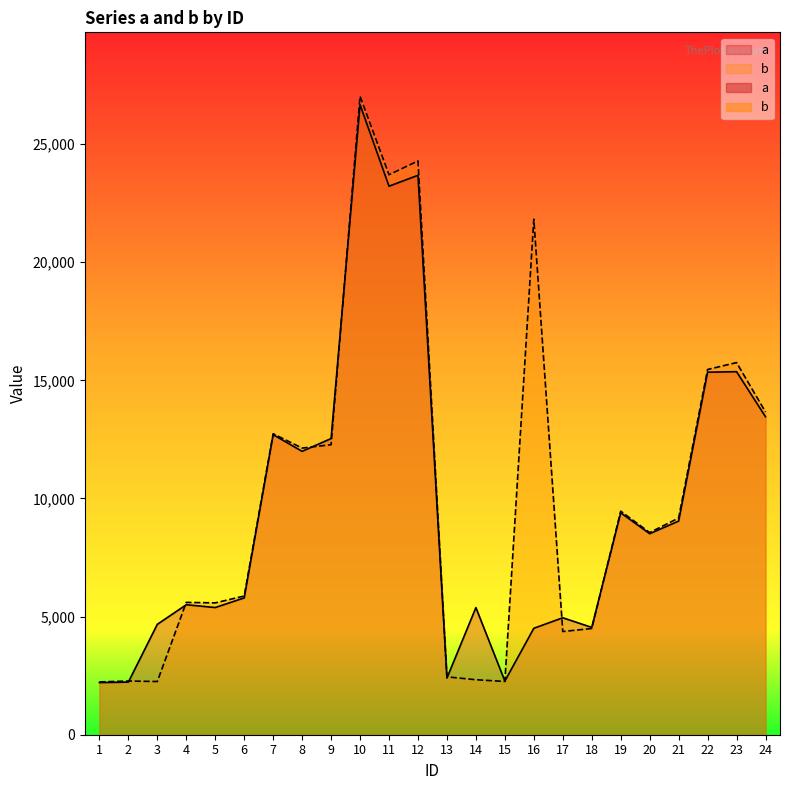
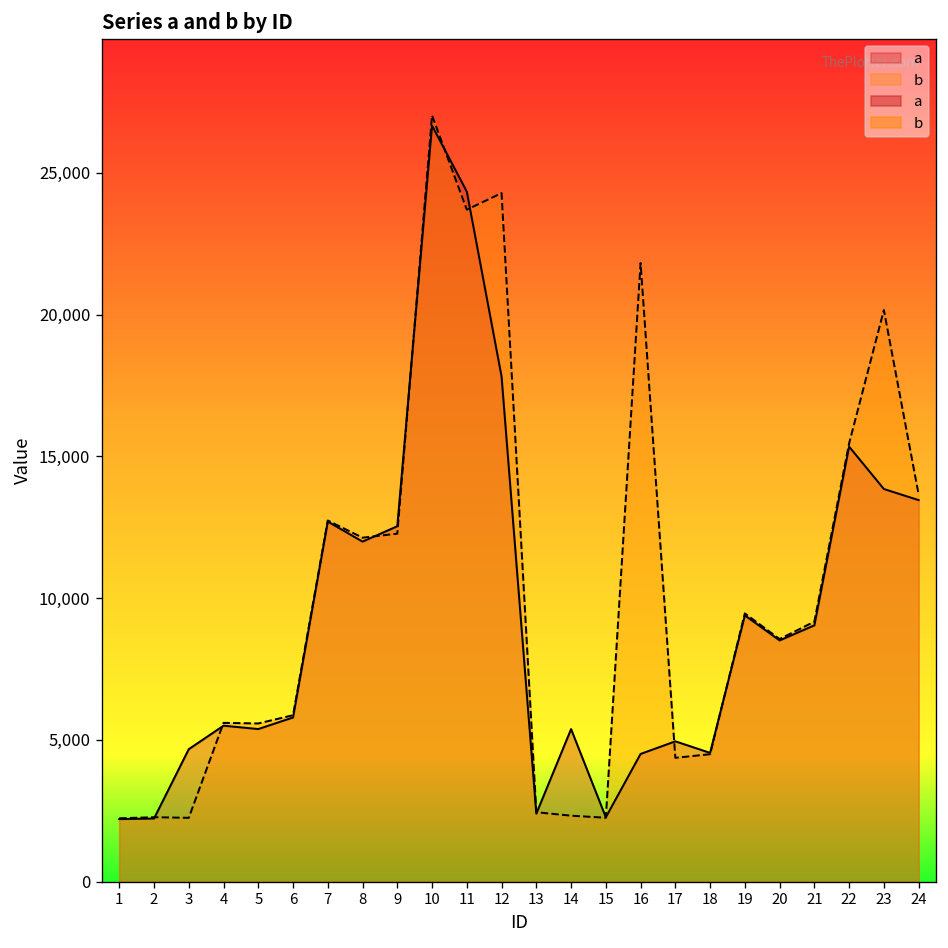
  {
    "a": {
      "3": "4,700",
      "5": "5,400",
      "8": "12,000",
      "9": "12,500",
      "10": "26,700",
-     "11": "23,200",
-     "12": "23,700",
+     "11": "24,300",
+     "12": "17,800",
      "14": "5,400",
      "16": "4,500",
      "17": "5,000",
      "21": "9,000",
      "22": "15,300",
-     "23": "15,400",
+     "23": "13,900",
      "24": "13,500"
    },
    "b": {
      "3": "2,300",
      "5": "5,600",
      "8": "12,100",
      "9": "12,300",
      "10": "27,000",
      "11": "23,700",
      "12": "24,300",
      "14": "2,300",
      "16": "21,800",
      "17": "4,400",
      "21": "9,200",
      "22": "15,500",
-     "23": "15,800",
+     "23": "20,200",
      "24": "13,700"
    }
  }
